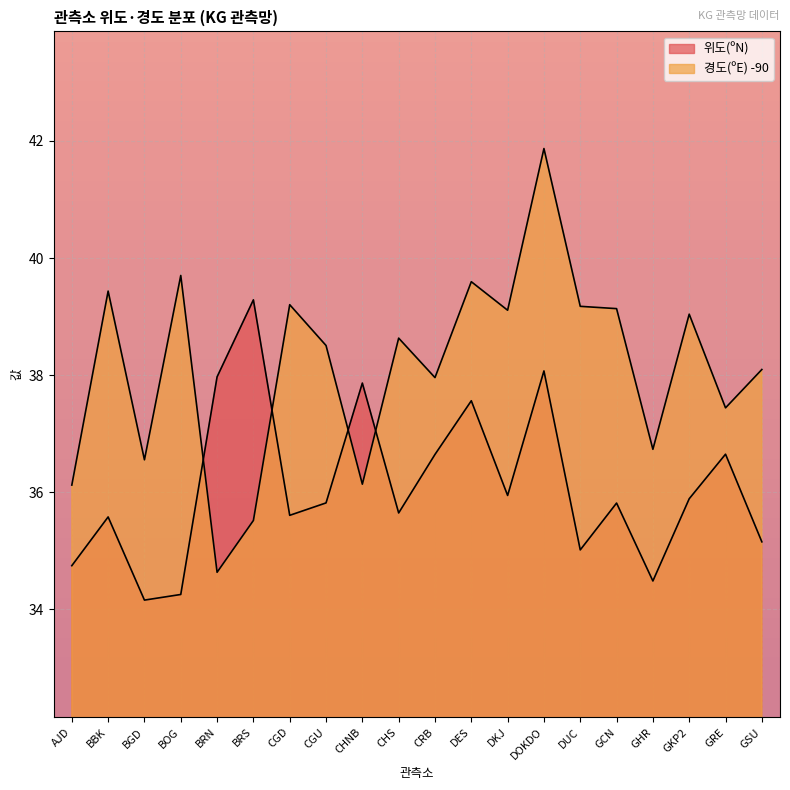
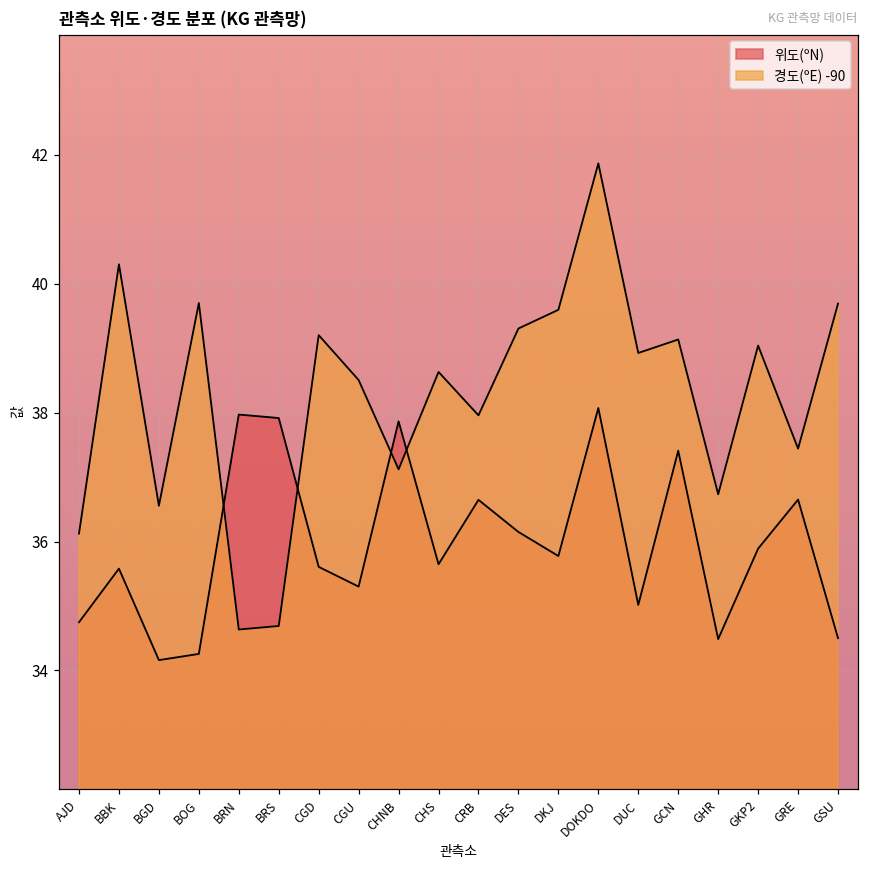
  {
    "위도(ºN)": {
      "AJD": 34.7,
      "BBK": 35.6,
      "BGD": 34.2,
      "BOG": 34.3,
      "BRN": 38.0,
-     "BRS": 39.3,
+     "BRS": 37.9,
      "CGD": 35.6,
-     "CGU": 35.8,
+     "CGU": 35.3,
      "CHNB": 37.9,
      "CHS": 35.6,
      "CRB": 36.6,
-     "DES": 37.6,
-     "DKJ": 35.9,
+     "DES": 36.1,
+     "DKJ": 35.8,
      "DOKDO": 38.1,
      "DUC": 35.0,
-     "GCN": 35.8,
+     "GCN": 37.4,
      "GHR": 34.5,
      "GKP2": 35.9,
      "GRE": 36.7,
-     "GSU": 35.2
+     "GSU": 34.5
    },
    "경도(ºE) -90": {
      "AJD": 36.1,
-     "BBK": 39.4,
+     "BBK": 40.3,
      "BGD": 36.6,
      "BOG": 39.7,
      "BRN": 34.6,
-     "BRS": 35.5,
+     "BRS": 34.7,
      "CGD": 39.2,
      "CGU": 38.5,
-     "CHNB": 36.1,
+     "CHNB": 37.1,
      "CHS": 38.6,
      "CRB": 38.0,
-     "DES": 39.6,
-     "DKJ": 39.1,
+     "DES": 39.3,
+     "DKJ": 39.6,
      "DOKDO": 41.9,
-     "DUC": 39.2,
+     "DUC": 38.9,
      "GCN": 39.1,
      "GHR": 36.7,
      "GKP2": 39.0,
      "GRE": 37.4,
-     "GSU": 38.1
+     "GSU": 39.7
    }
  }
